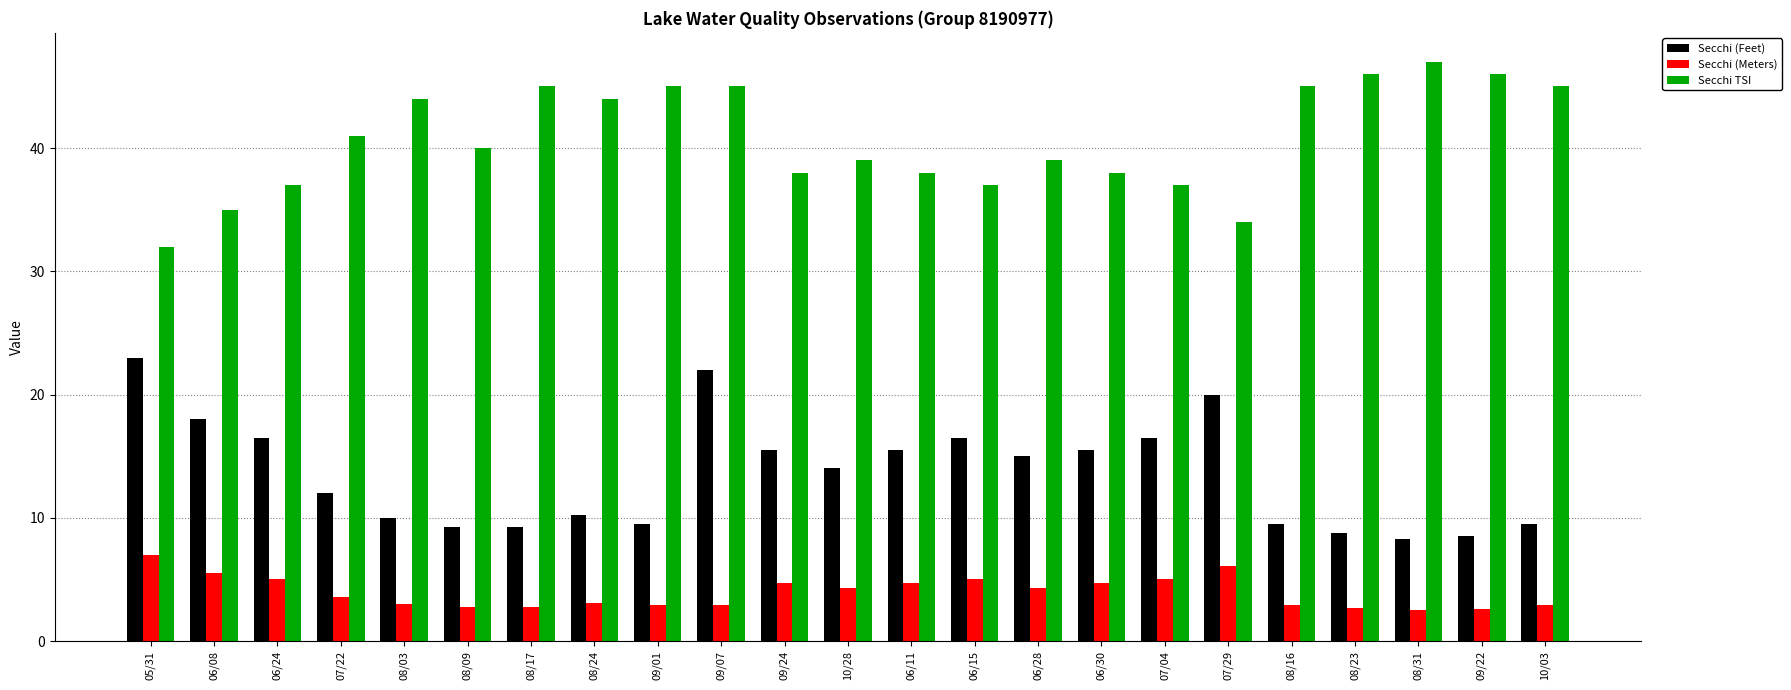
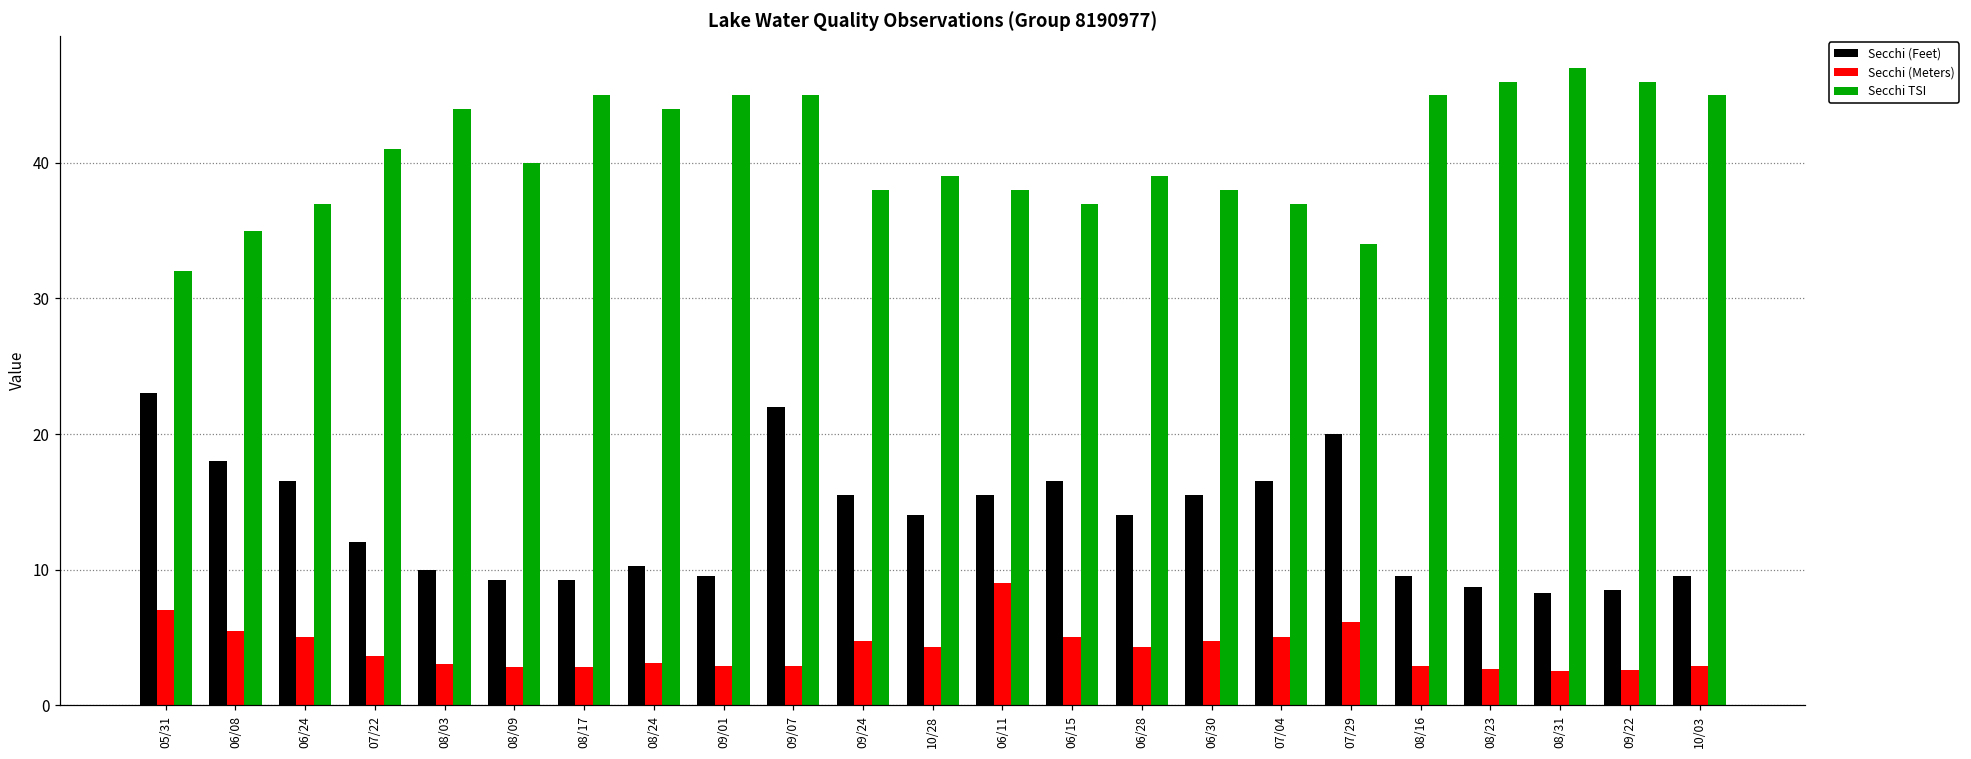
  {
    "Secchi (Feet)": {
      "05/31": 23,
      "06/08": 18,
      "06/24": 16.5,
      "07/22": 12,
      "08/03": 10,
      "08/09": 9.3,
      "08/17": 9.3,
      "08/24": 10.3,
      "09/01": 9.5,
      "09/07": 22,
      "09/24": 15.5,
      "10/28": 14,
      "06/11": 15.5,
      "06/15": 16.5,
-     "06/28": 15,
+     "06/28": 14,
      "06/30": 15.5,
      "07/04": 16.5,
      "07/29": 20,
      "08/16": 9.5,
      "08/23": 8.8,
      "08/31": 8.3,
      "09/22": 8.5,
      "10/03": 9.5
    },
    "Secchi (Meters)": {
      "05/31": 7.0,
      "06/08": 5.5,
      "06/24": 5.0,
      "07/22": 3.6,
      "08/03": 3.0,
      "08/09": 2.8,
      "08/17": 2.8,
      "08/24": 3.1,
      "09/01": 2.9,
      "09/07": 2.9,
      "09/24": 4.7,
      "10/28": 4.3,
-     "06/11": 4.7,
+     "06/11": 9.0,
      "06/15": 5.0,
      "06/28": 4.3,
      "06/30": 4.7,
      "07/04": 5.0,
      "07/29": 6.1,
      "08/16": 2.9,
      "08/23": 2.7,
      "08/31": 2.5,
      "09/22": 2.6,
      "10/03": 2.9
    },
    "Secchi TSI": {
      "05/31": 32.0,
      "06/08": 35.0,
      "06/24": 37.0,
      "07/22": 41.0,
      "08/03": 44.0,
      "08/09": 40.0,
      "08/17": 45.0,
      "08/24": 44.0,
      "09/01": 45.0,
      "09/07": 45.0,
      "09/24": 38.0,
      "10/28": 39.0,
      "06/11": 38.0,
      "06/15": 37.0,
      "06/28": 39.0,
      "06/30": 38.0,
      "07/04": 37.0,
      "07/29": 34.0,
      "08/16": 45.0,
      "08/23": 46.0,
      "08/31": 47.0,
      "09/22": 46.0,
      "10/03": 45.0
    }
  }
